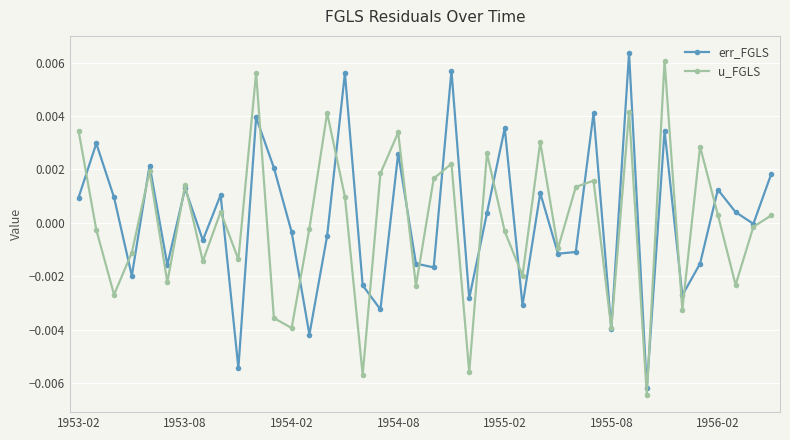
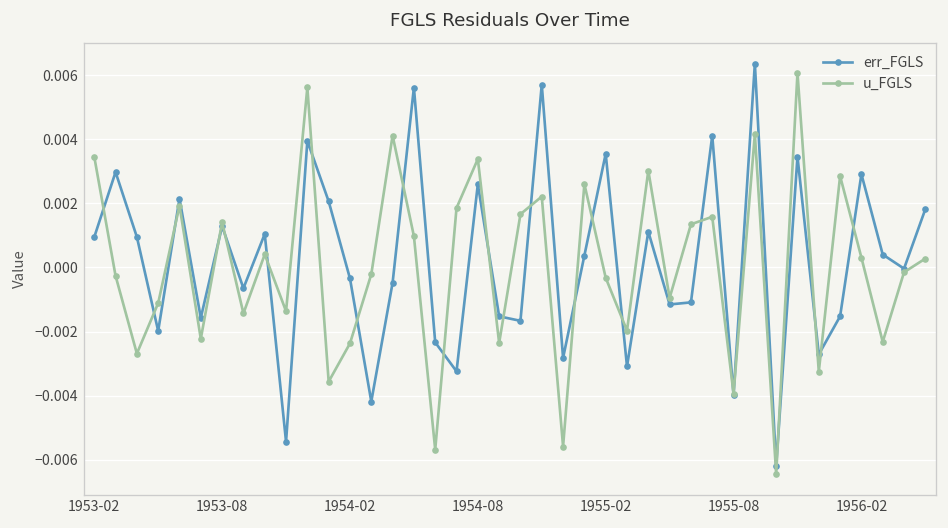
  {
    "err_FGLS": {
      "1953-02": 0.0009,
      "1953-08": 0.0013,
      "1954-02": -0.0003,
      "1954-08": 0.0026,
      "1955-02": 0.0035,
-     "1956-02": 0.0012
+     "1956-02": 0.0029
    },
    "u_FGLS": {
      "1953-02": 0.0035,
      "1953-08": 0.0014,
-     "1954-02": -0.0039,
+     "1954-02": -0.0024,
      "1954-08": 0.0034,
      "1955-02": -0.0003,
      "1956-02": 0.0003
    }
  }
